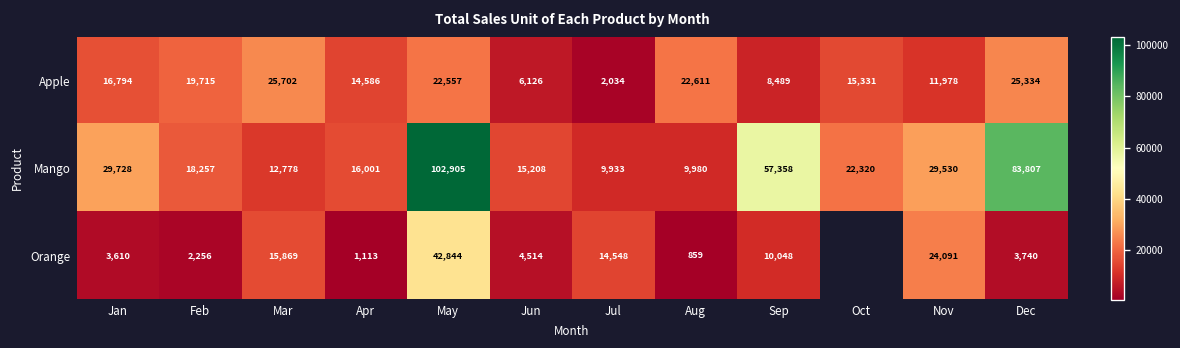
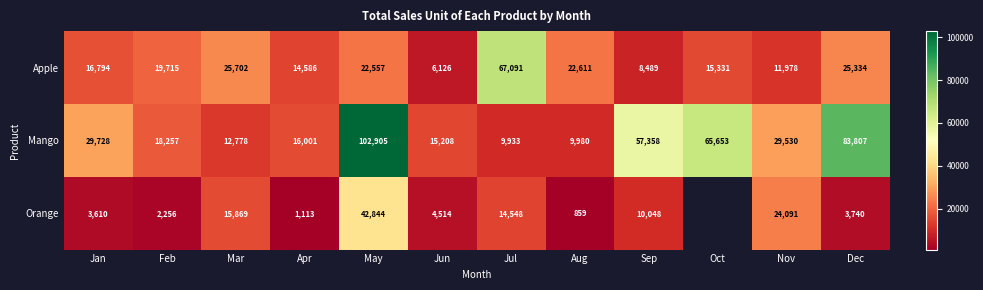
  {
    "Apple": {
      "Jan": "16,794",
      "Feb": "19,715",
      "Mar": "25,702",
      "Apr": "14,586",
      "May": "22,557",
      "Jun": "6,126",
-     "Jul": "2,034",
+     "Jul": "67,091",
      "Aug": "22,611",
      "Sep": "8,489",
      "Oct": "15,331",
      "Nov": "11,978",
      "Dec": "25,334"
    },
    "Mango": {
      "Jan": "29,728",
      "Feb": "18,257",
      "Mar": "12,778",
      "Apr": "16,001",
      "May": "102,905",
      "Jun": "15,208",
      "Jul": "9,933",
      "Aug": "9,980",
      "Sep": "57,358",
-     "Oct": "22,320",
+     "Oct": "65,653",
      "Nov": "29,530",
      "Dec": "83,807"
    },
    "Orange": {
      "Jan": "3,610",
      "Feb": "2,256",
      "Mar": "15,869",
      "Apr": "1,113",
      "May": "42,844",
      "Jun": "4,514",
      "Jul": "14,548",
      "Aug": "859",
      "Sep": "10,048",
      "Nov": "24,091",
      "Dec": "3,740"
    }
  }
